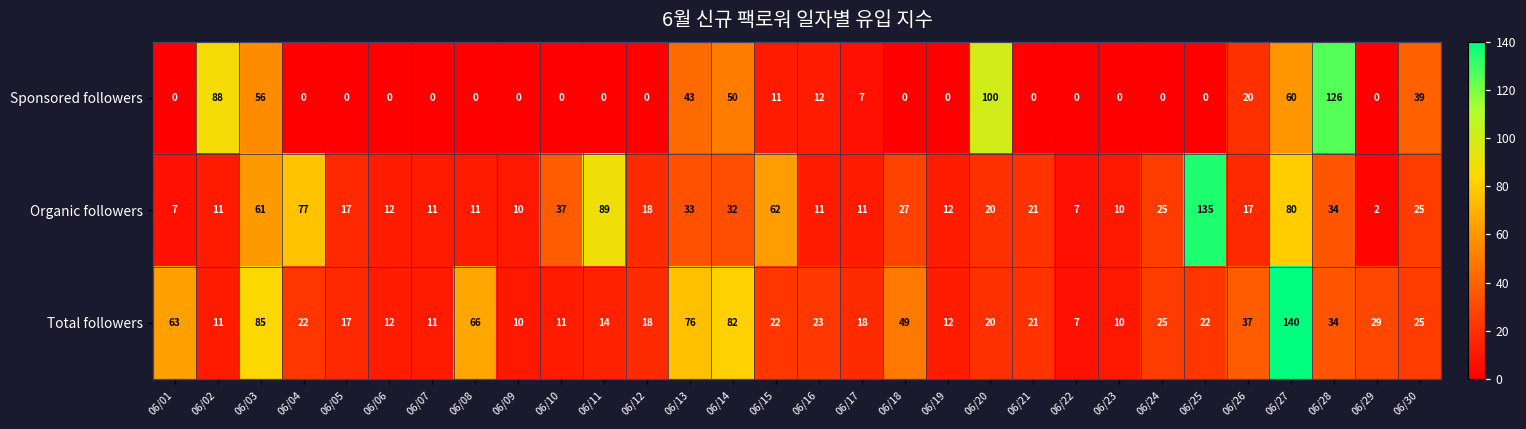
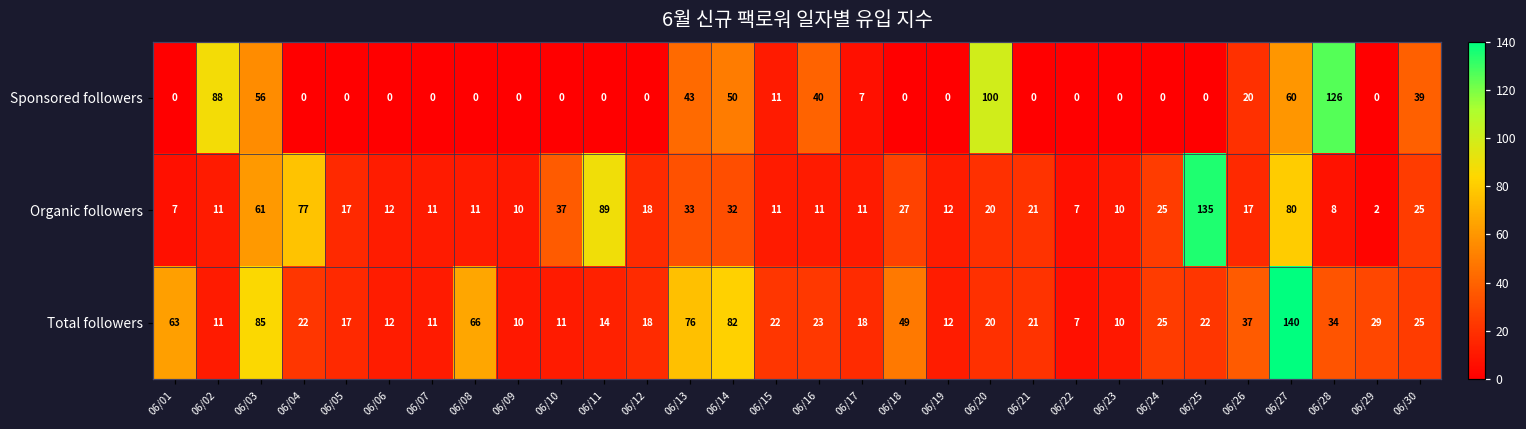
  {
    "Sponsored followers": {
      "06/01": 0,
      "06/02": 88,
      "06/03": 56,
      "06/04": 0,
      "06/05": 0,
      "06/06": 0,
      "06/07": 0,
      "06/08": 0,
      "06/09": 0,
      "06/10": 0,
      "06/11": 0,
      "06/12": 0,
      "06/13": 43,
      "06/14": 50,
      "06/15": 11,
-     "06/16": 12,
+     "06/16": 40,
      "06/17": 7,
      "06/18": 0,
      "06/19": 0,
      "06/20": 100,
      "06/21": 0,
      "06/22": 0,
      "06/23": 0,
      "06/24": 0,
      "06/25": 0,
      "06/26": 20,
      "06/27": 60,
      "06/28": 126,
      "06/29": 0,
      "06/30": 39
    },
    "Organic followers": {
      "06/01": 7,
      "06/02": 11,
      "06/03": 61,
      "06/04": 77,
      "06/05": 17,
      "06/06": 12,
      "06/07": 11,
      "06/08": 11,
      "06/09": 10,
      "06/10": 37,
      "06/11": 89,
      "06/12": 18,
      "06/13": 33,
      "06/14": 32,
-     "06/15": 62,
+     "06/15": 11,
      "06/16": 11,
      "06/17": 11,
      "06/18": 27,
      "06/19": 12,
      "06/20": 20,
      "06/21": 21,
      "06/22": 7,
      "06/23": 10,
      "06/24": 25,
      "06/25": 135,
      "06/26": 17,
      "06/27": 80,
-     "06/28": 34,
+     "06/28": 8,
      "06/29": 2,
      "06/30": 25
    },
    "Total followers": {
      "06/01": 63,
      "06/02": 11,
      "06/03": 85,
      "06/04": 22,
      "06/05": 17,
      "06/06": 12,
      "06/07": 11,
      "06/08": 66,
      "06/09": 10,
      "06/10": 11,
      "06/11": 14,
      "06/12": 18,
      "06/13": 76,
      "06/14": 82,
      "06/15": 22,
      "06/16": 23,
      "06/17": 18,
      "06/18": 49,
      "06/19": 12,
      "06/20": 20,
      "06/21": 21,
      "06/22": 7,
      "06/23": 10,
      "06/24": 25,
      "06/25": 22,
      "06/26": 37,
      "06/27": 140,
      "06/28": 34,
      "06/29": 29,
      "06/30": 25
    }
  }
